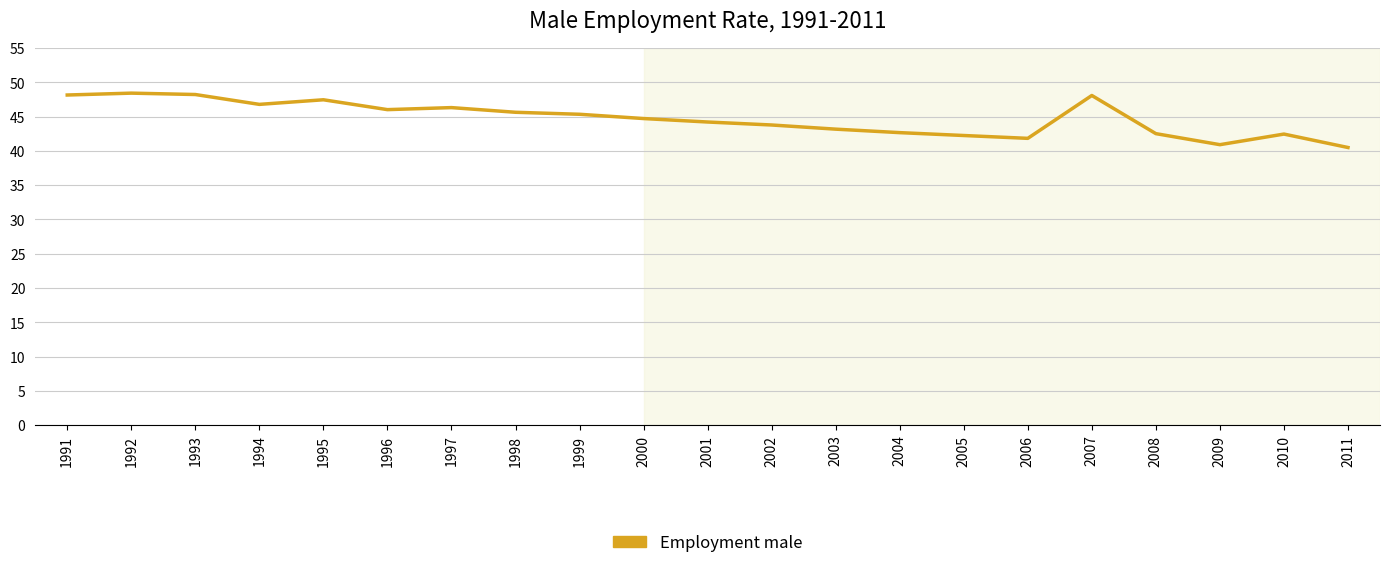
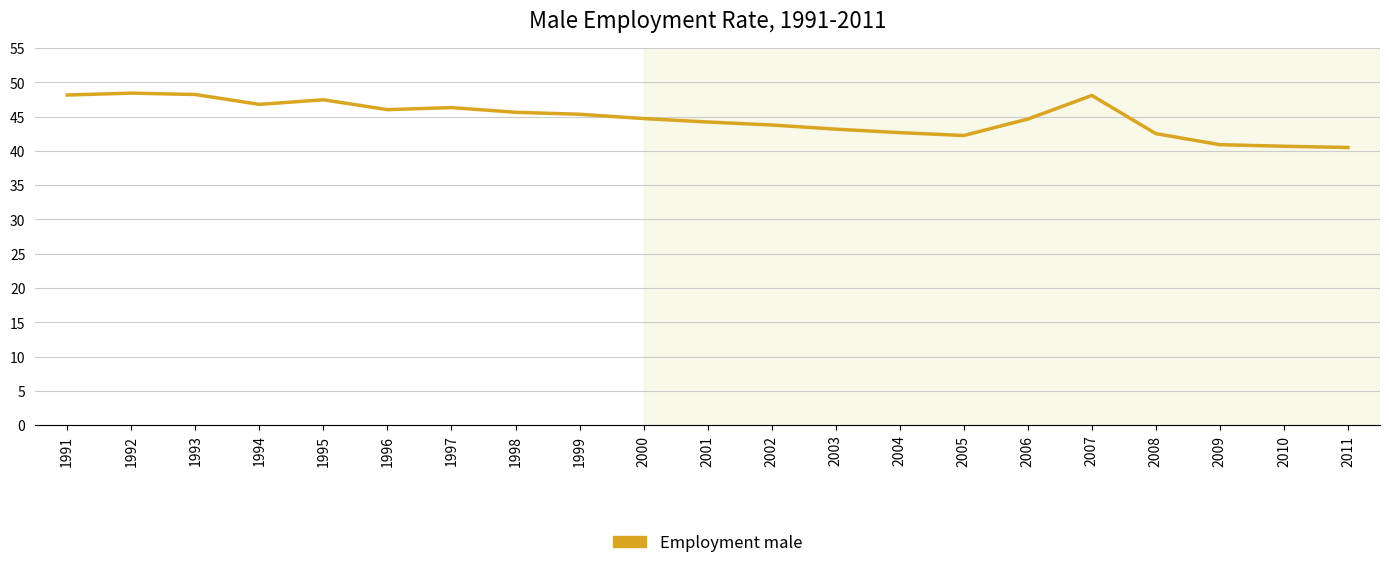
  {
    "1991": 48,
    "1992": 48,
    "1993": 48,
    "1994": 47,
    "1995": 47,
    "1996": 46,
    "1997": 46,
    "1998": 46,
    "1999": 45,
    "2000": 45,
    "2001": 44,
    "2002": 44,
    "2003": 43,
    "2004": 43,
    "2005": 42,
-   "2006": 42,
+   "2006": 45,
    "2007": 48,
    "2008": 43,
    "2009": 41,
-   "2010": 42,
+   "2010": 41,
    "2011": 40
  }
